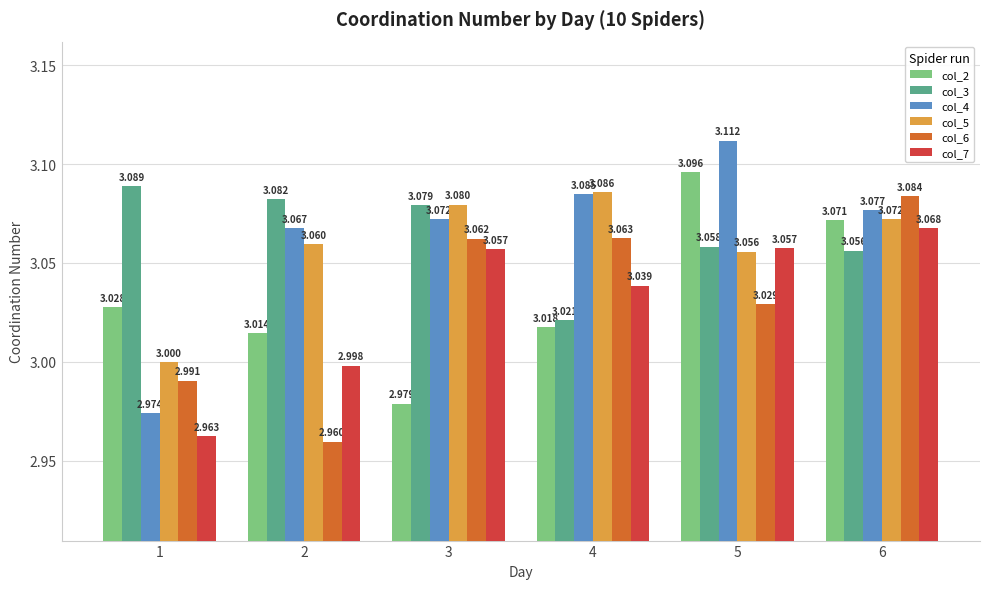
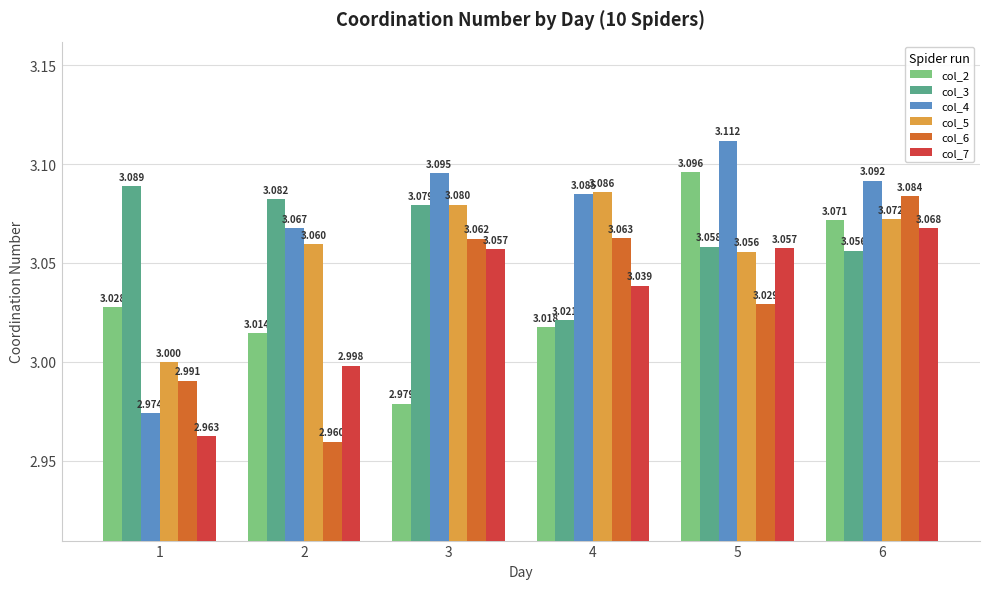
  {
    "col_4": {
      "1": 2.974,
      "2": 3.067,
-     "3": 3.072,
+     "3": 3.095,
      "5": 3.112,
-     "6": 3.077
+     "6": 3.092
    }
  }
